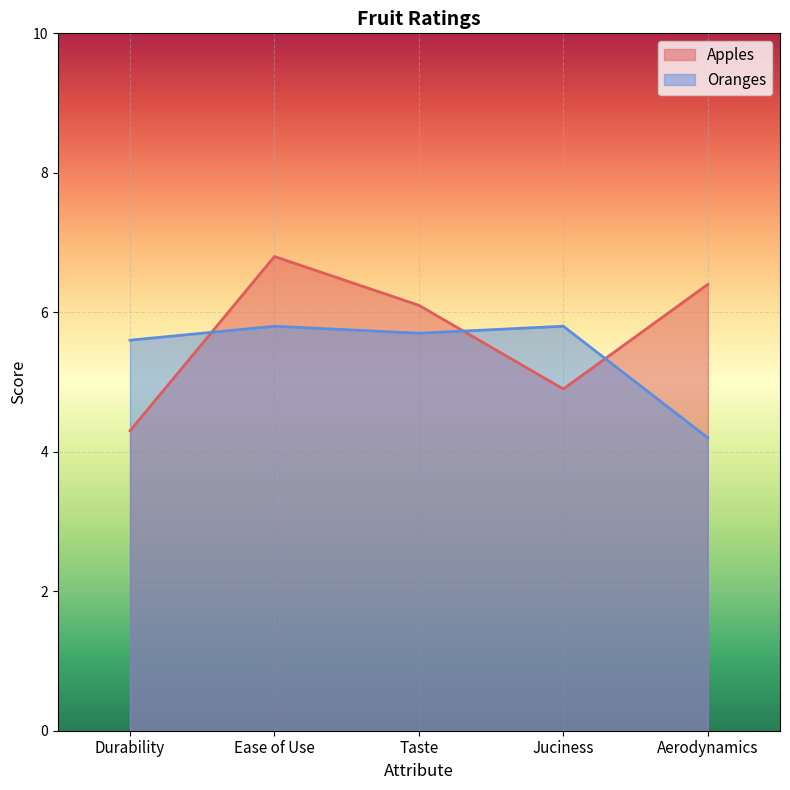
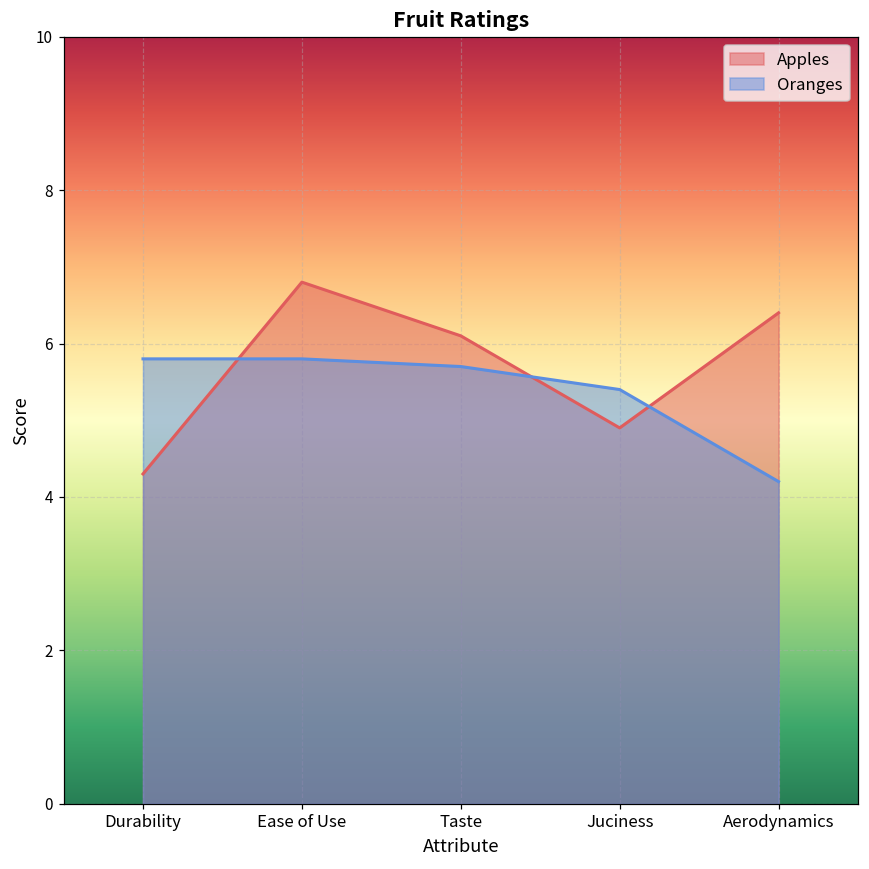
  {
    "Apples": {
      "Durability": 4.3,
      "Ease of Use": 6.8,
      "Taste": 6.1,
      "Juciness": 4.9,
      "Aerodynamics": 6.4
    },
    "Oranges": {
-     "Durability": 5.6,
+     "Durability": 5.8,
      "Ease of Use": 5.8,
      "Taste": 5.7,
-     "Juciness": 5.8,
+     "Juciness": 5.4,
      "Aerodynamics": 4.2
    }
  }
